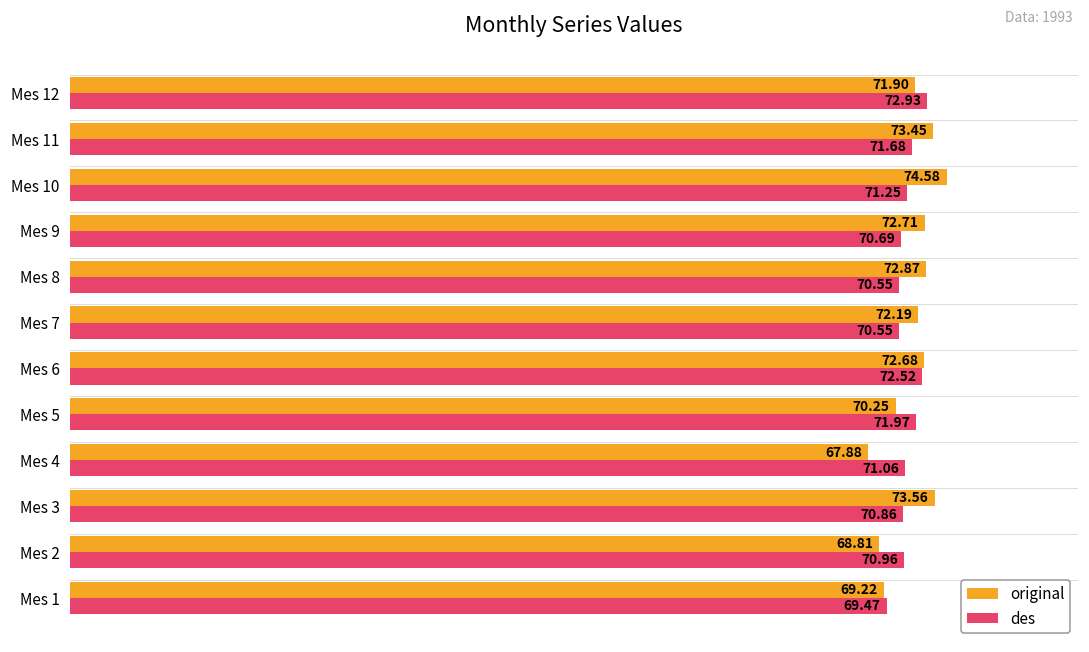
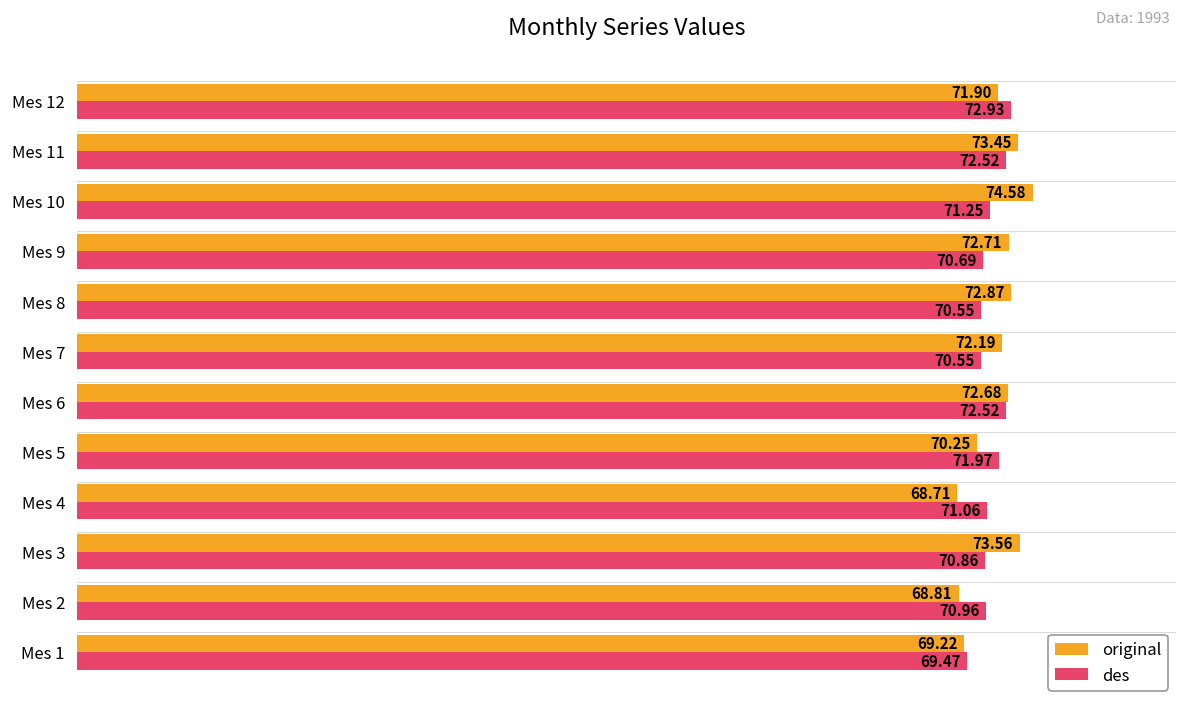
  {
    "original": {
      "Mes 12": 71.90,
      "Mes 11": 73.45,
      "Mes 10": 74.58,
      "Mes 9": 72.71,
      "Mes 8": 72.87,
      "Mes 7": 72.19,
      "Mes 6": 72.68,
      "Mes 5": 70.25,
-     "Mes 4": 67.88,
+     "Mes 4": 68.71,
      "Mes 3": 73.56,
      "Mes 2": 68.81,
      "Mes 1": 69.22
    },
    "des": {
      "Mes 12": 72.93,
-     "Mes 11": 71.68,
+     "Mes 11": 72.52,
      "Mes 10": 71.25,
      "Mes 9": 70.69,
      "Mes 8": 70.55,
      "Mes 7": 70.55,
      "Mes 6": 72.52,
      "Mes 5": 71.97,
      "Mes 4": 71.06,
      "Mes 3": 70.86,
      "Mes 2": 70.96,
      "Mes 1": 69.47
    }
  }
